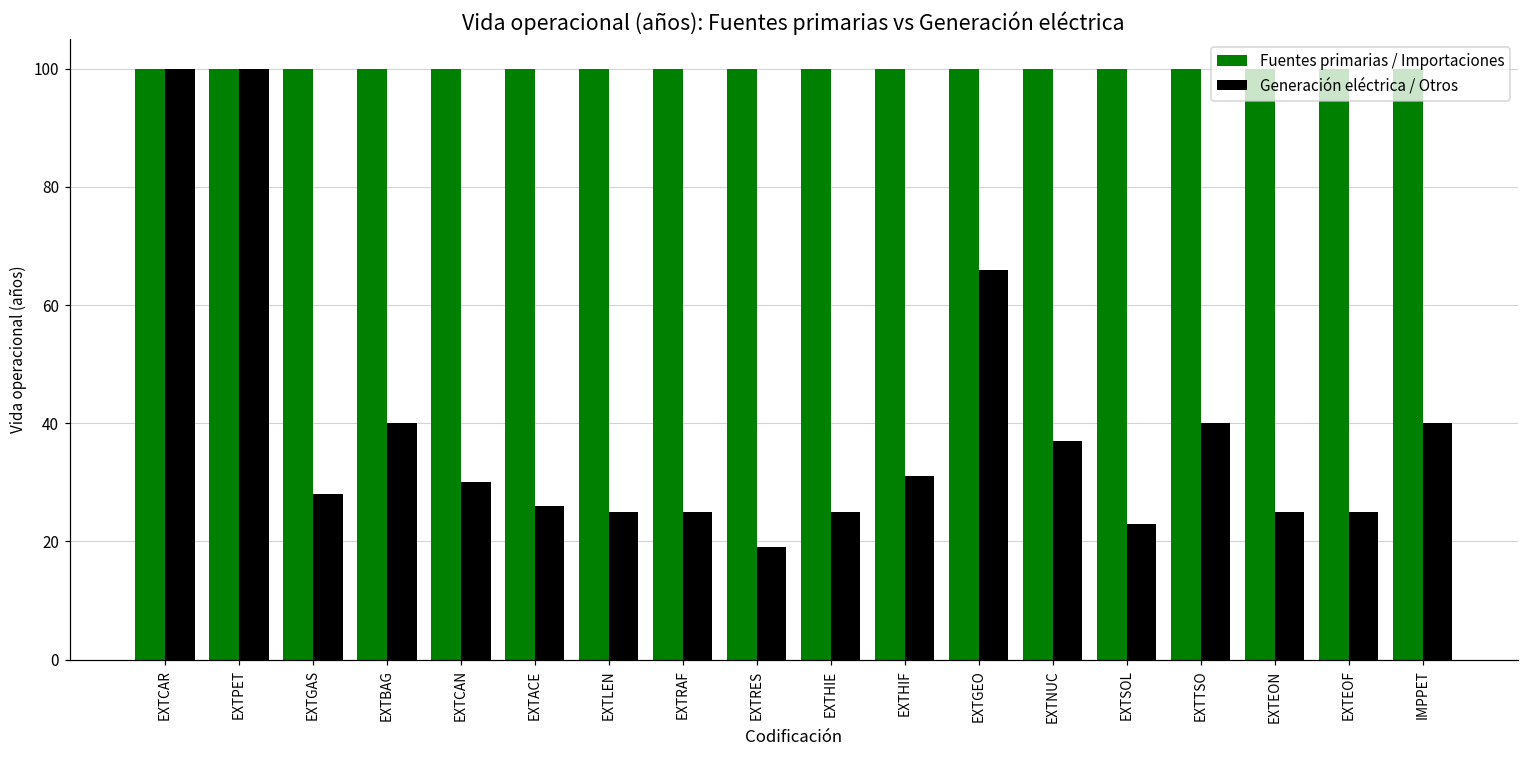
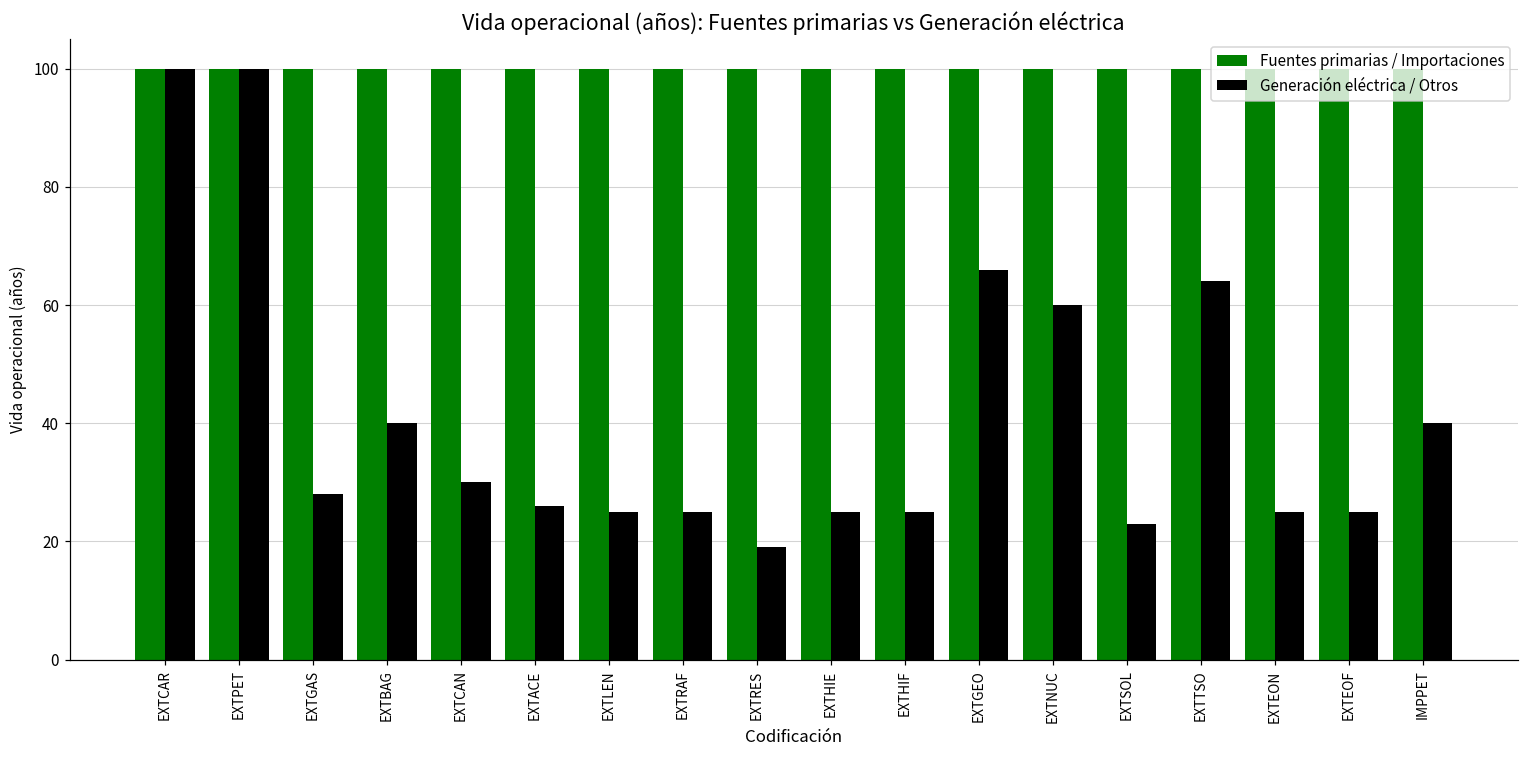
  {
    "Fuentes primarias / Importaciones": {
      "EXTCAR": 100,
      "EXTPET": 100,
      "EXTGAS": 100,
      "EXTBAG": 100,
      "EXTCAN": 100,
      "EXTACE": 100,
      "EXTLEN": 100,
      "EXTRAF": 100,
      "EXTRES": 100,
      "EXTHIE": 100,
      "EXTHIF": 100,
      "EXTGEO": 100,
      "EXTNUC": 100,
      "EXTSOL": 100,
      "EXTTSO": 100
    },
    "Generación eléctrica / Otros": {
      "EXTCAR": 100,
      "EXTPET": 100,
      "EXTGAS": 28,
      "EXTBAG": 40,
      "EXTCAN": 30,
      "EXTACE": 26,
      "EXTLEN": 25,
      "EXTRAF": 25,
      "EXTRES": 19,
      "EXTHIE": 25,
-     "EXTHIF": 31,
+     "EXTHIF": 25,
      "EXTGEO": 66,
-     "EXTNUC": 37,
+     "EXTNUC": 60,
      "EXTSOL": 23,
-     "EXTTSO": 40,
+     "EXTTSO": 64,
      "EXTEON": 25,
      "EXTEOF": 25,
      "IMPPET": 40
    }
  }
